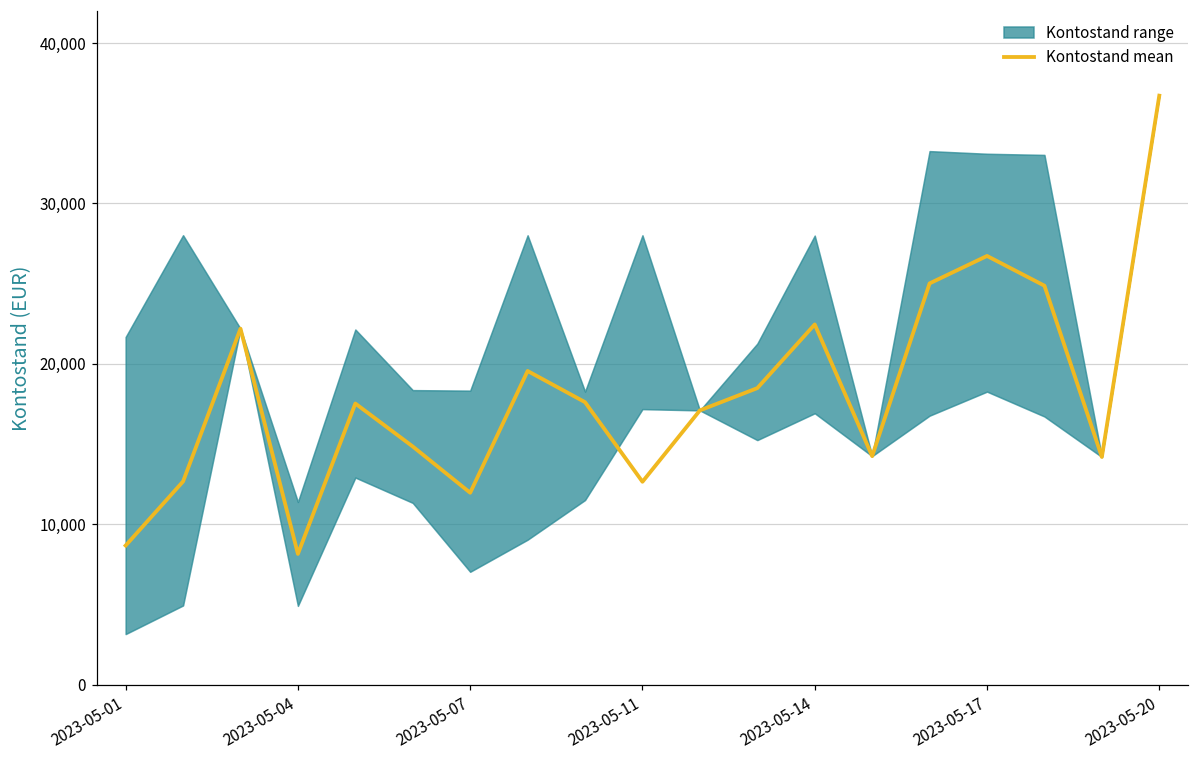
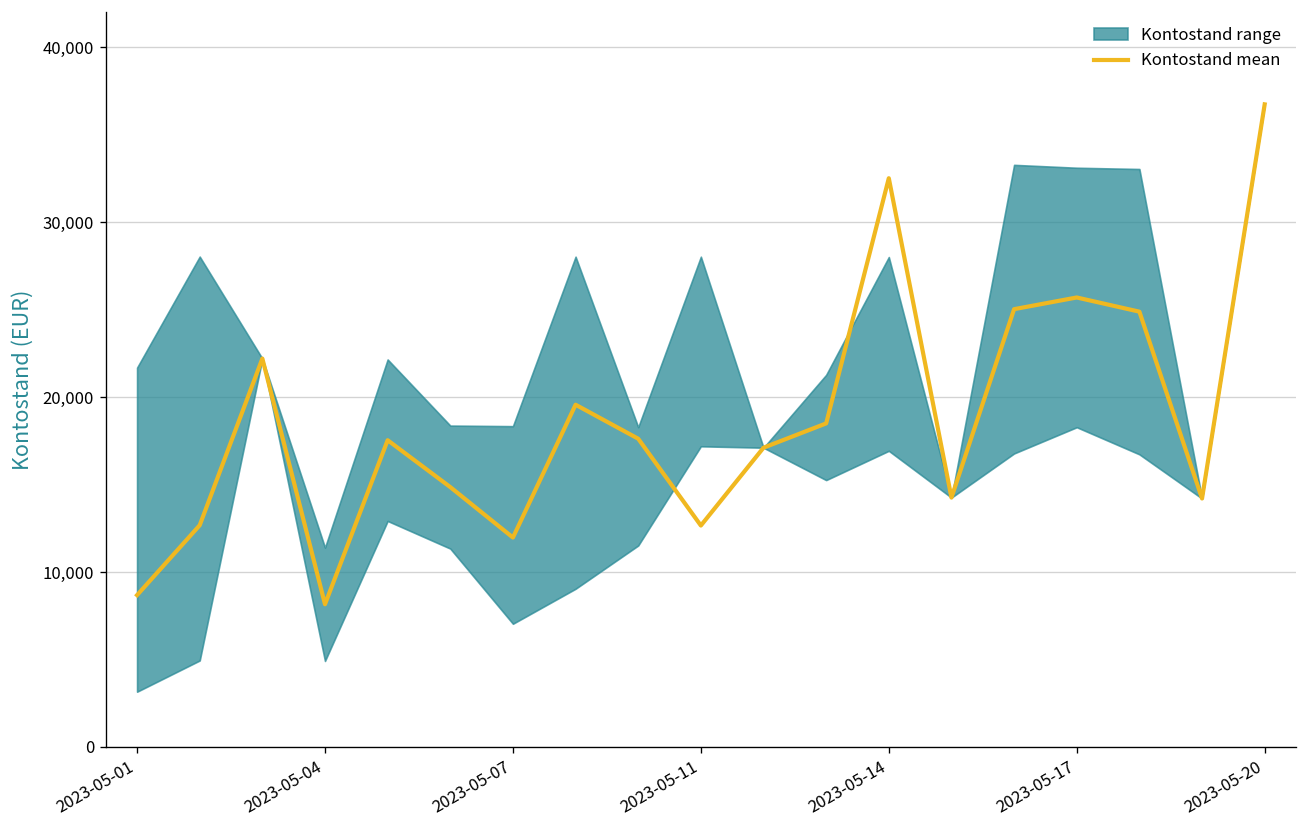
  {
    "Kontostand mean": {
      "2023-05-01": "8,700",
      "2023-05-04": "8,200",
      "2023-05-07": "12,000",
      "2023-05-11": "12,700",
-     "2023-05-14": "22,500",
-     "2023-05-17": "26,700"
+     "2023-05-14": "32,500",
+     "2023-05-17": "25,700"
    }
  }
